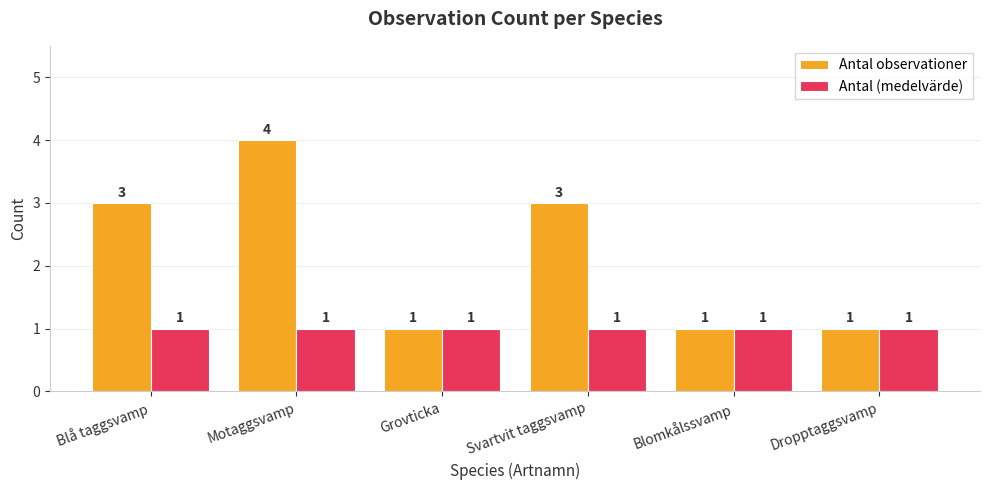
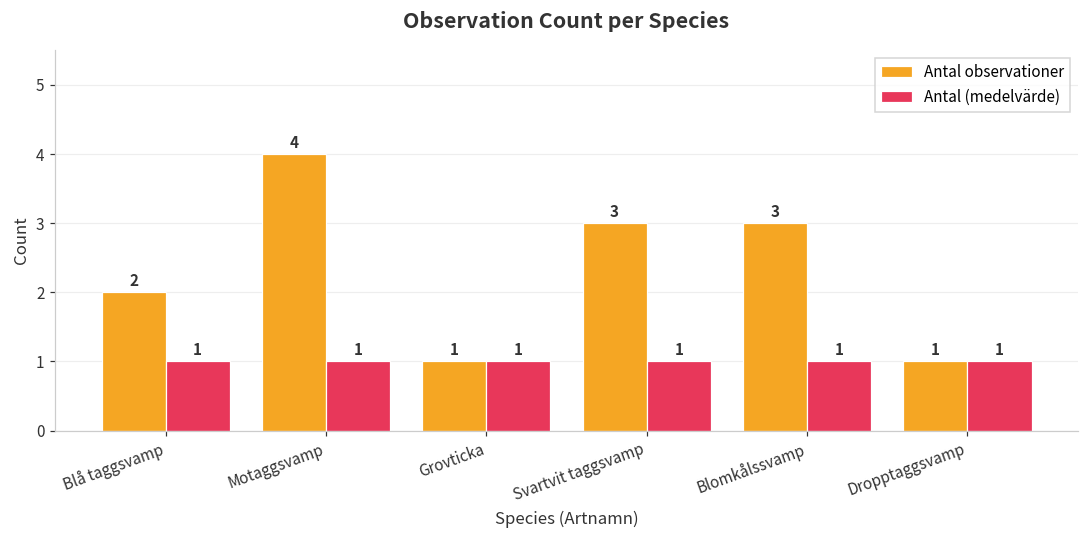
  {
    "Antal observationer": {
-     "Blå taggsvamp": 3,
+     "Blå taggsvamp": 2,
      "Motaggsvamp": 4,
      "Grovticka": 1,
      "Svartvit taggsvamp": 3,
-     "Blomkålssvamp": 1,
+     "Blomkålssvamp": 3,
      "Dropptaggsvamp": 1
    },
    "Antal (medelvärde)": {
      "Blå taggsvamp": 1,
      "Motaggsvamp": 1,
      "Grovticka": 1,
      "Svartvit taggsvamp": 1,
      "Blomkålssvamp": 1,
      "Dropptaggsvamp": 1
    }
  }
